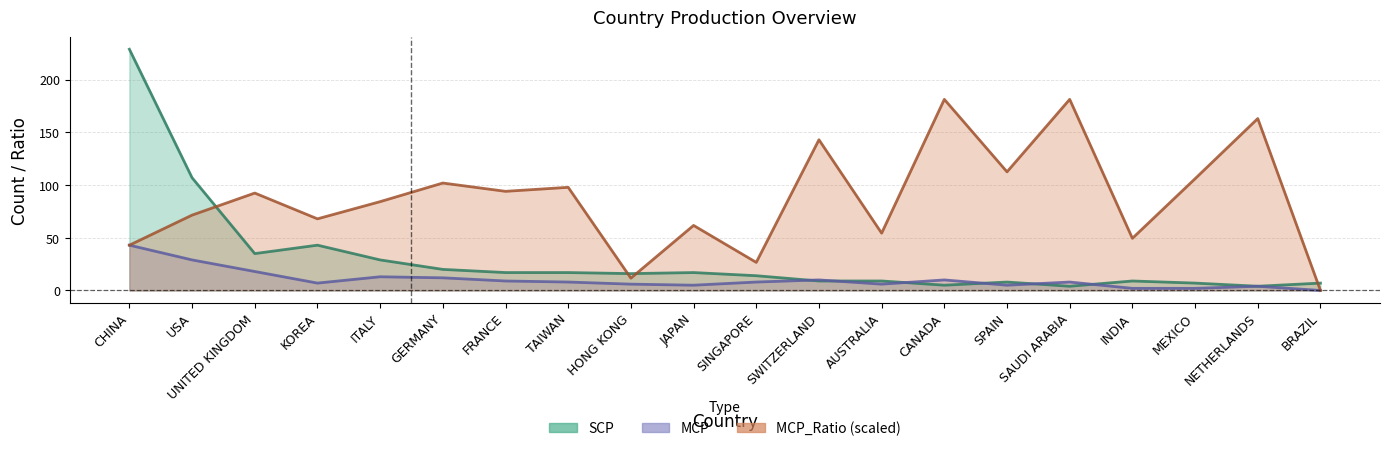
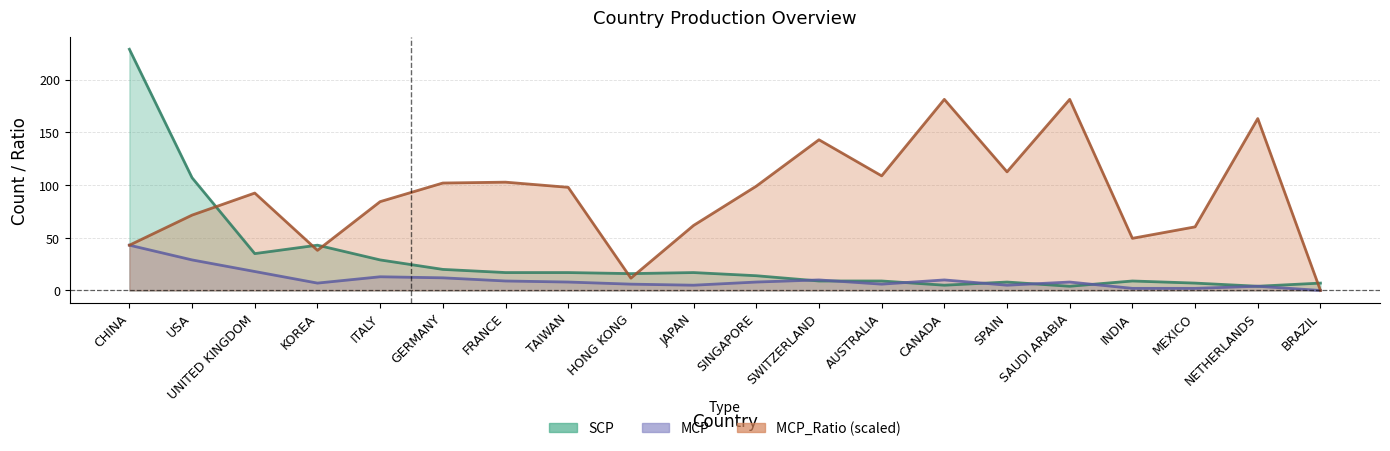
  {
    "MCP_Ratio (scaled)": {
      "USA": 72,
      "UNITED KINGDOM": 92,
-     "KOREA": 68,
+     "KOREA": 38,
      "ITALY": 84,
      "GERMANY": 102,
-     "FRANCE": 94,
+     "FRANCE": 103,
      "TAIWAN": 98,
      "HONG KONG": 12,
      "JAPAN": 62,
-     "SINGAPORE": 27,
+     "SINGAPORE": 99,
      "SWITZERLAND": 143,
-     "AUSTRALIA": 54,
+     "AUSTRALIA": 109,
      "CANADA": 181,
      "SPAIN": 113,
      "SAUDI ARABIA": 181,
      "INDIA": 50,
-     "MEXICO": 106,
+     "MEXICO": 60,
      "NETHERLANDS": 163
    }
  }
